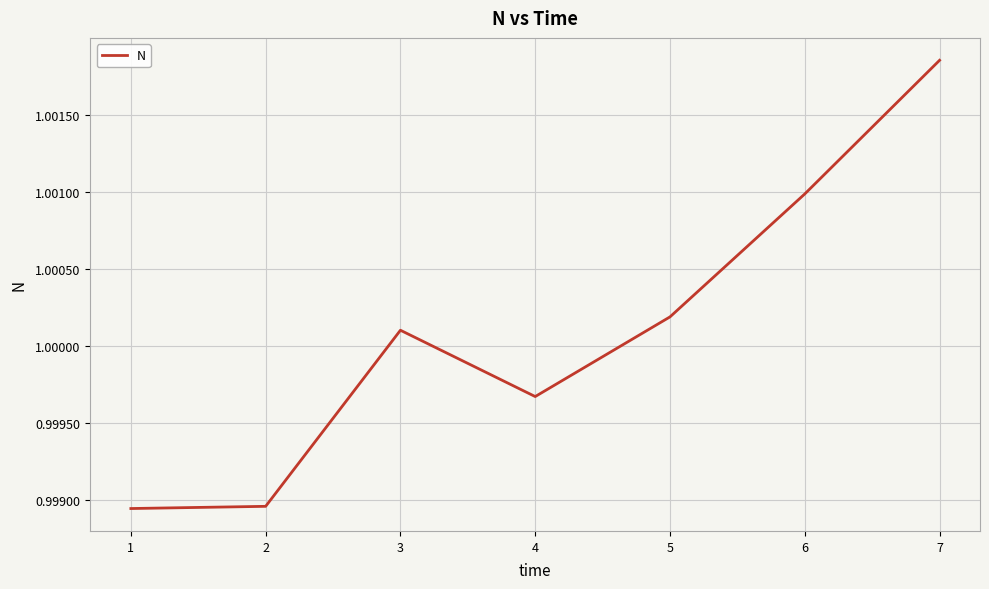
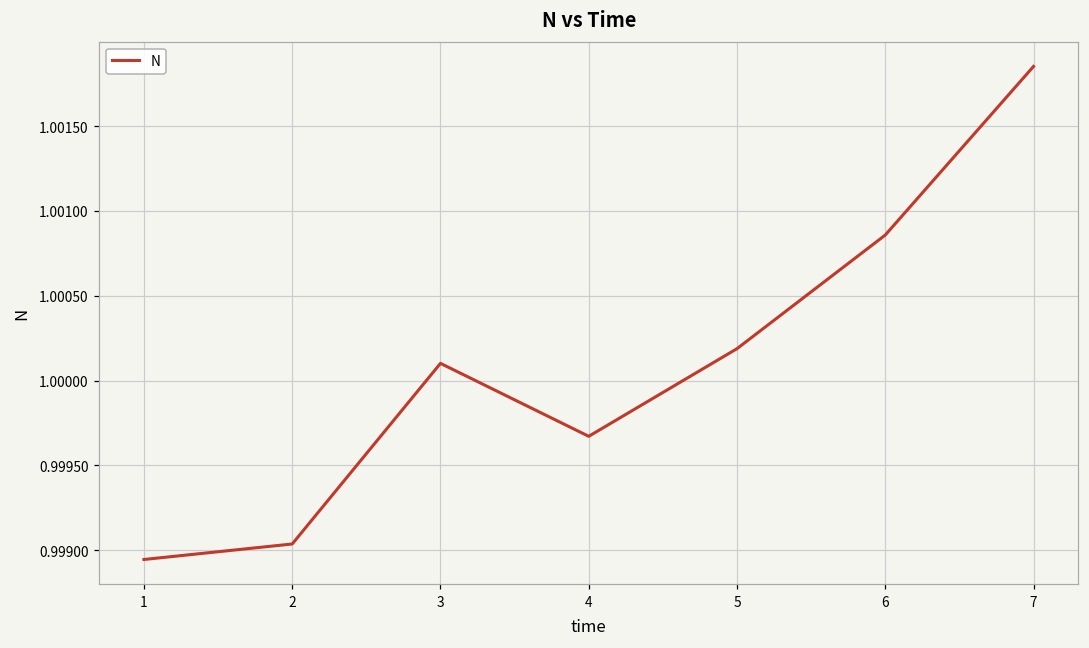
  {
    "1": 0.99894,
-   "2": 0.99896,
+   "2": 0.99904,
    "3": 1.00010,
    "4": 0.99967,
    "5": 1.00019,
-   "6": 1.00098,
+   "6": 1.00086,
    "7": 1.00185
  }
